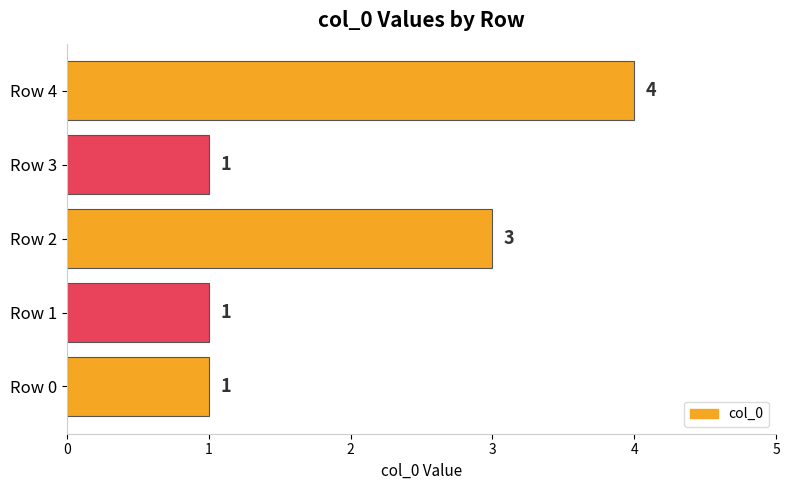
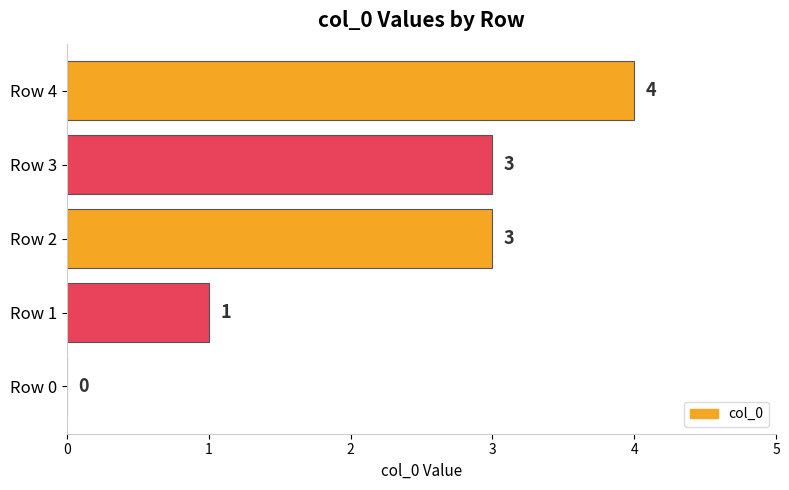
  {
    "Row 4": 4,
-   "Row 3": 1,
+   "Row 3": 3,
    "Row 2": 3,
    "Row 1": 1,
-   "Row 0": 1
+   "Row 0": 0
  }
